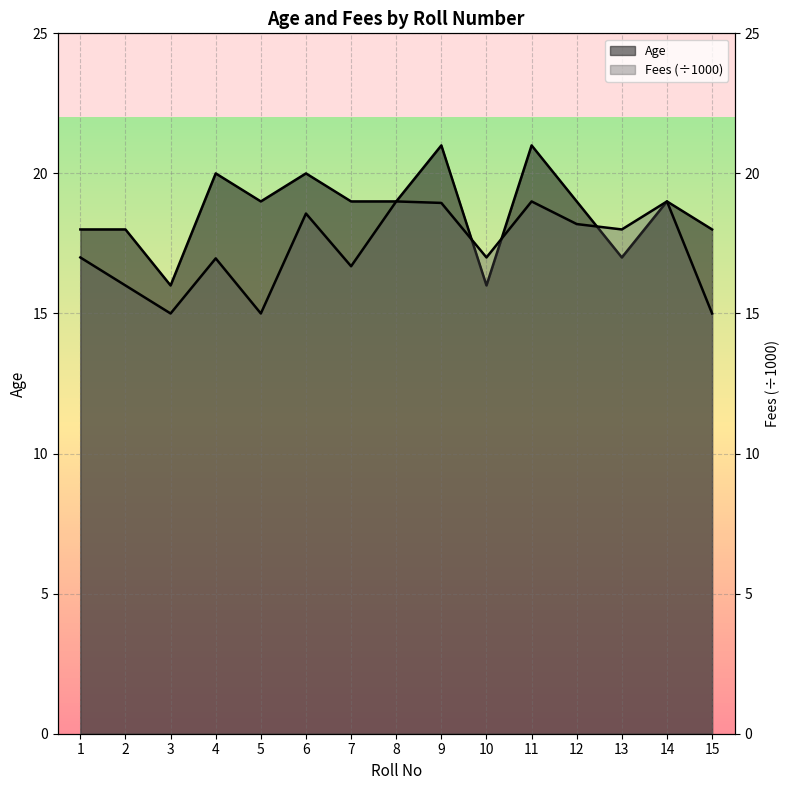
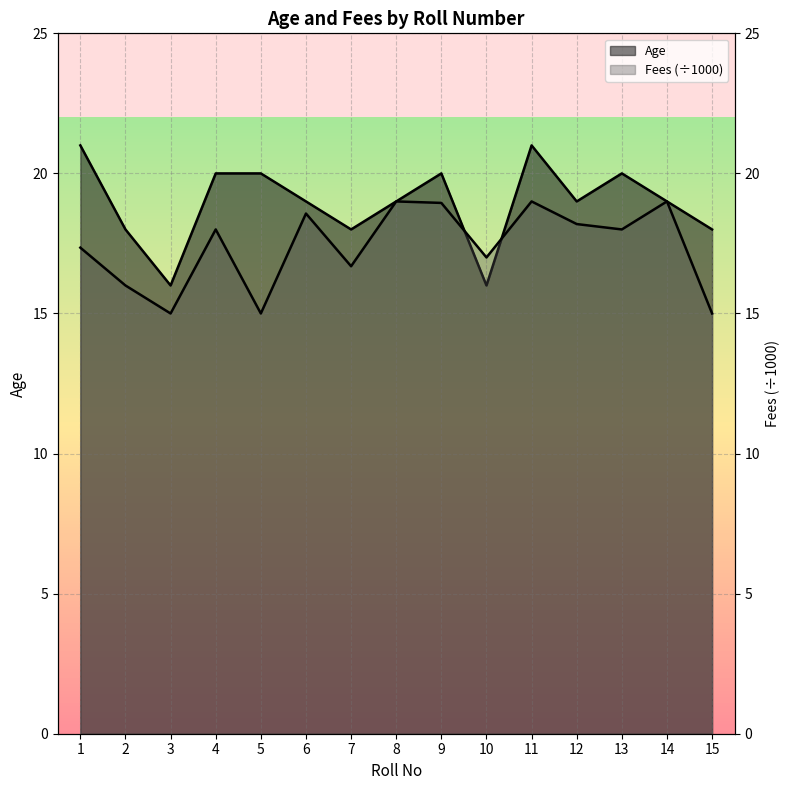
  {
    "Age": {
-     "1": 18,
+     "1": 21,
      "2": 18,
      "3": 16,
      "4": 20,
-     "5": 19,
-     "6": 20,
-     "7": 19,
+     "5": 20,
+     "6": 19,
+     "7": 18,
      "8": 19,
-     "9": 21,
+     "9": 20,
      "10": 16,
      "11": 21,
      "12": 19,
-     "13": 17,
+     "13": 20,
      "14": 19,
      "15": 18
    },
    "Fees (÷1000)": {
-     "1": 17.0,
+     "1": 17.4,
      "2": 16.0,
      "3": 15.0,
-     "4": 17.0,
+     "4": 18.0,
      "5": 15.0,
      "6": 18.6,
      "7": 16.7,
      "8": 19.0,
      "9": 18.9,
      "10": 17.0,
      "11": 19.0,
      "12": 18.2,
      "13": 18.0,
      "14": 19.0,
      "15": 15.0
    }
  }
